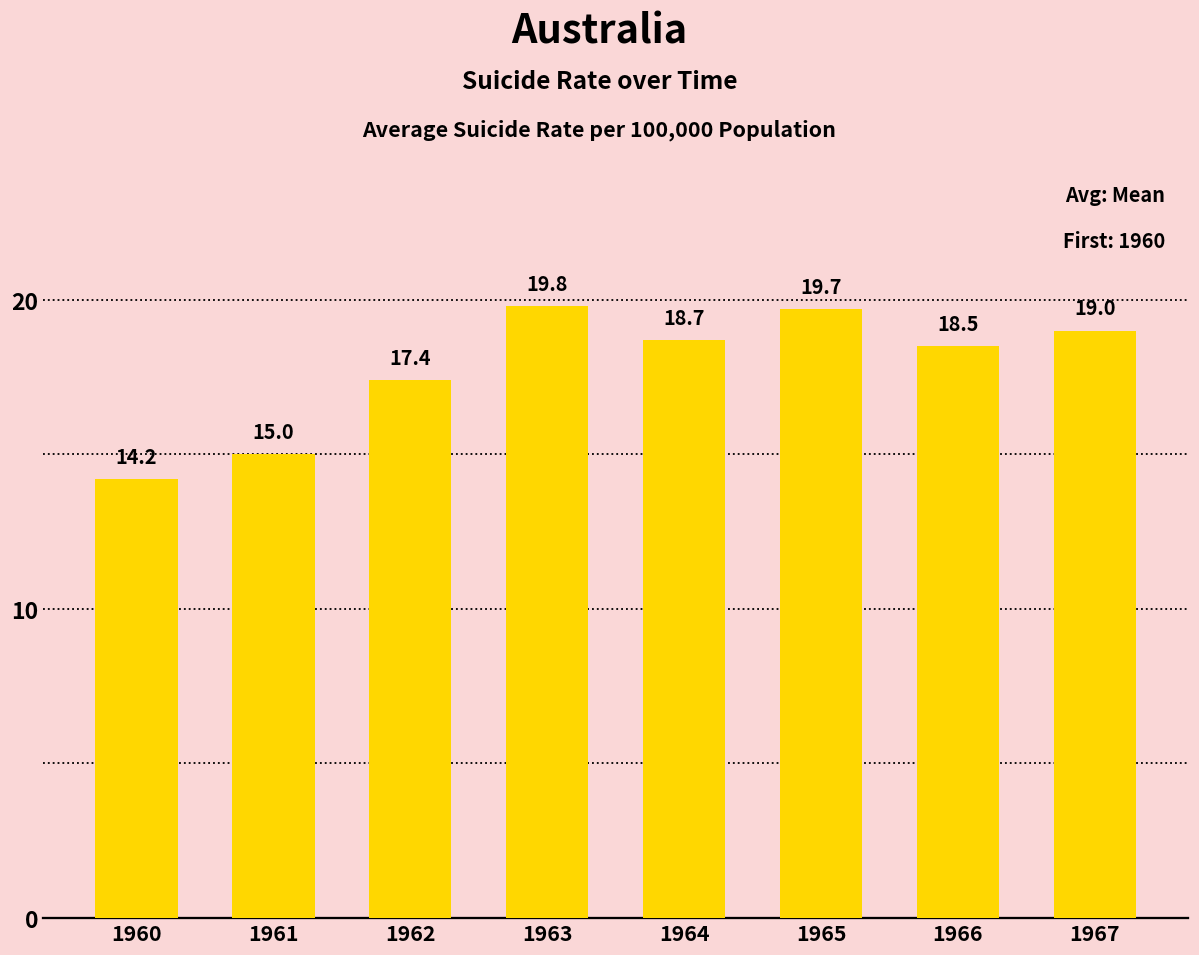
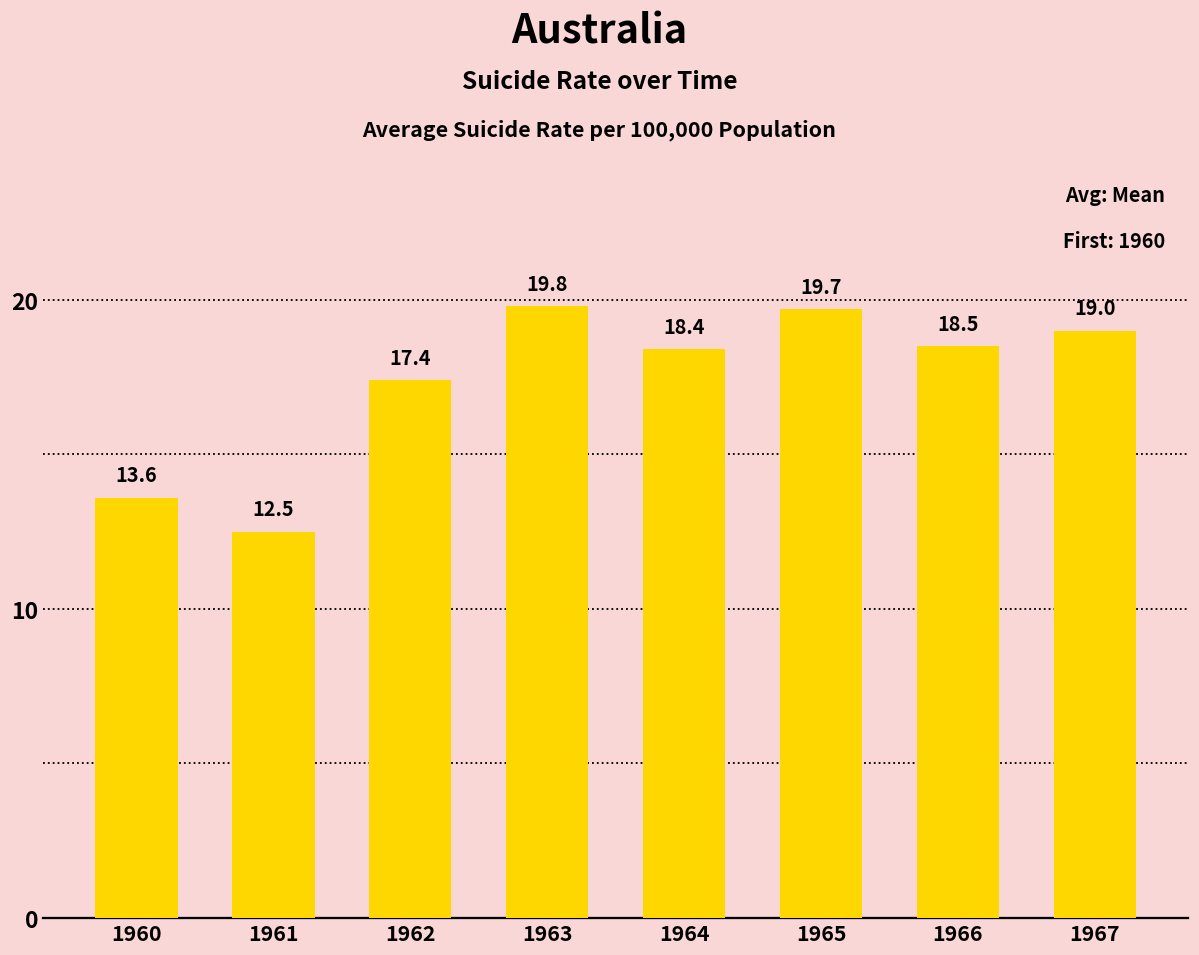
  {
-   "1960": 14.2,
-   "1961": 15.0,
+   "1960": 13.6,
+   "1961": 12.5,
    "1962": 17.4,
    "1963": 19.8,
-   "1964": 18.7,
+   "1964": 18.4,
    "1965": 19.7,
    "1966": 18.5,
    "1967": 19.0
  }
